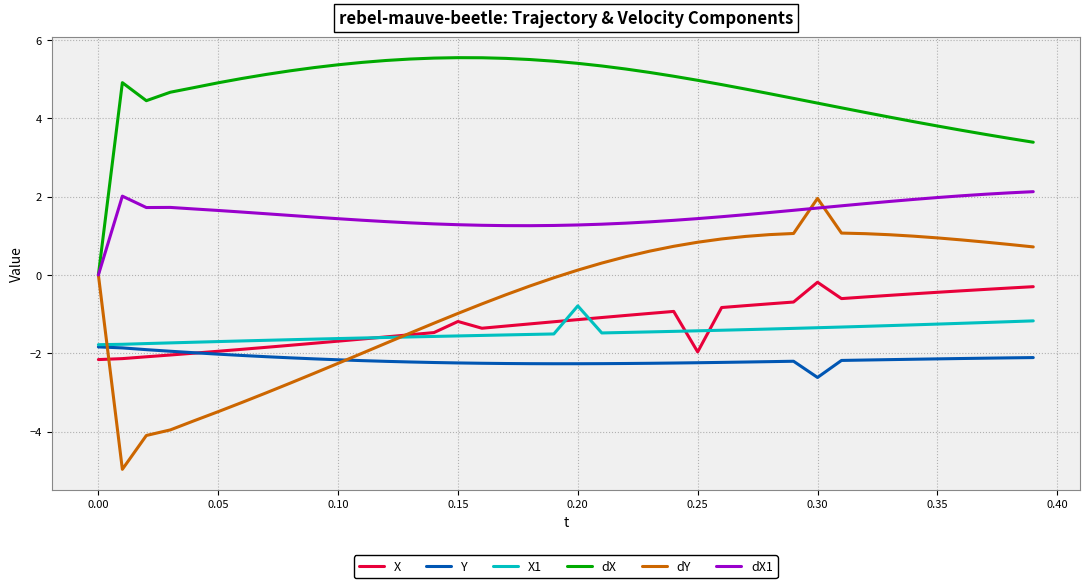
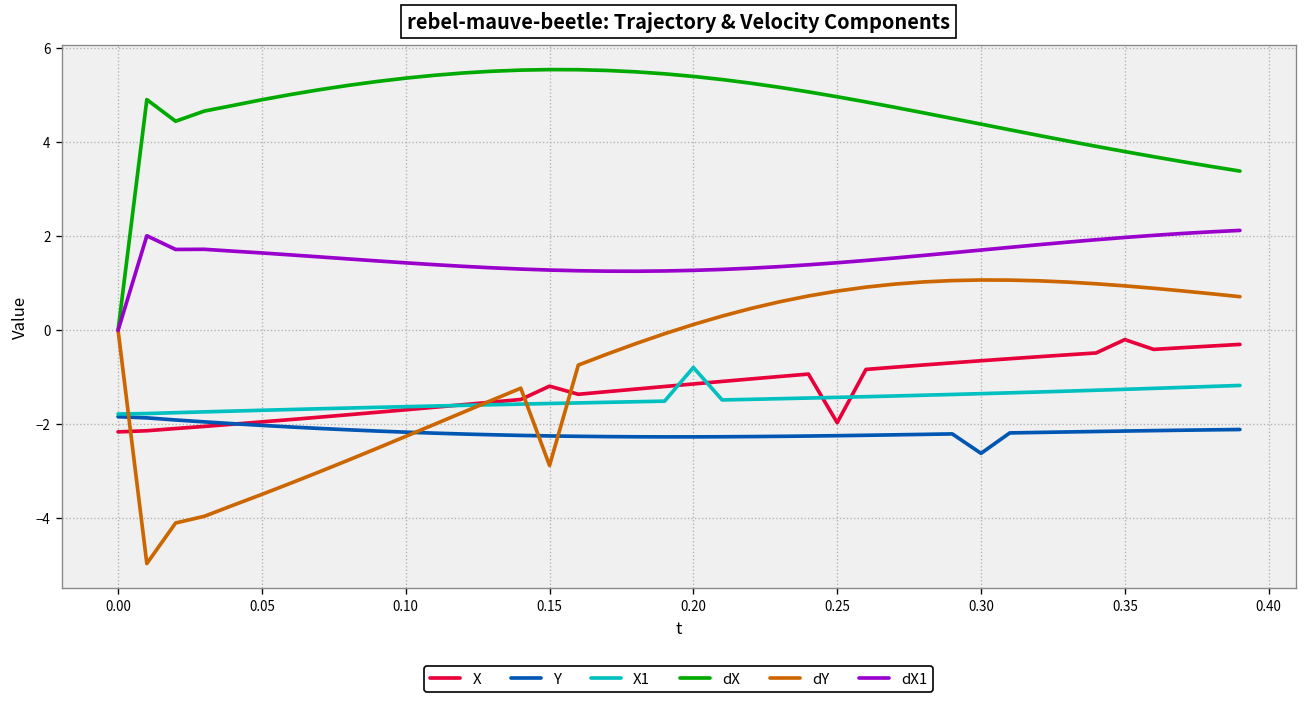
  {
    "X": {
      "0.00": -2.2,
      "0.05": -1.9,
      "0.10": -1.7,
      "0.15": -1.2,
      "0.20": -1.1,
      "0.25": -2.0,
-     "0.30": -0.2,
-     "0.35": -0.4
+     "0.30": -0.6,
+     "0.35": -0.2
    },
    "Y": {
      "0.05": -2.0,
      "0.10": -2.2,
      "0.15": -2.2,
      "0.20": -2.3,
      "0.25": -2.2,
      "0.30": -2.6,
      "0.35": -2.1
    },
    "X1": {
      "0.05": -1.7,
      "0.10": -1.6,
      "0.15": -1.6,
      "0.20": -0.8,
      "0.25": -1.4,
      "0.30": -1.3,
      "0.35": -1.3
    },
    "dX": {
      "0.05": 4.9,
      "0.10": 5.4,
      "0.15": 5.5,
      "0.20": 5.4,
      "0.25": 5.0,
      "0.30": 4.4,
      "0.35": 3.8
    },
    "dY": {
      "0.05": -3.5,
      "0.10": -2.3,
-     "0.15": -1.0,
+     "0.15": -2.9,
      "0.20": 0.1,
      "0.25": 0.8,
-     "0.30": 2.0,
+     "0.30": 1.1,
      "0.35": 0.9
    },
    "dX1": {
      "0.05": 1.6,
      "0.10": 1.4,
      "0.15": 1.3,
      "0.20": 1.3,
      "0.25": 1.4,
      "0.30": 1.7,
      "0.35": 2.0
    }
  }
